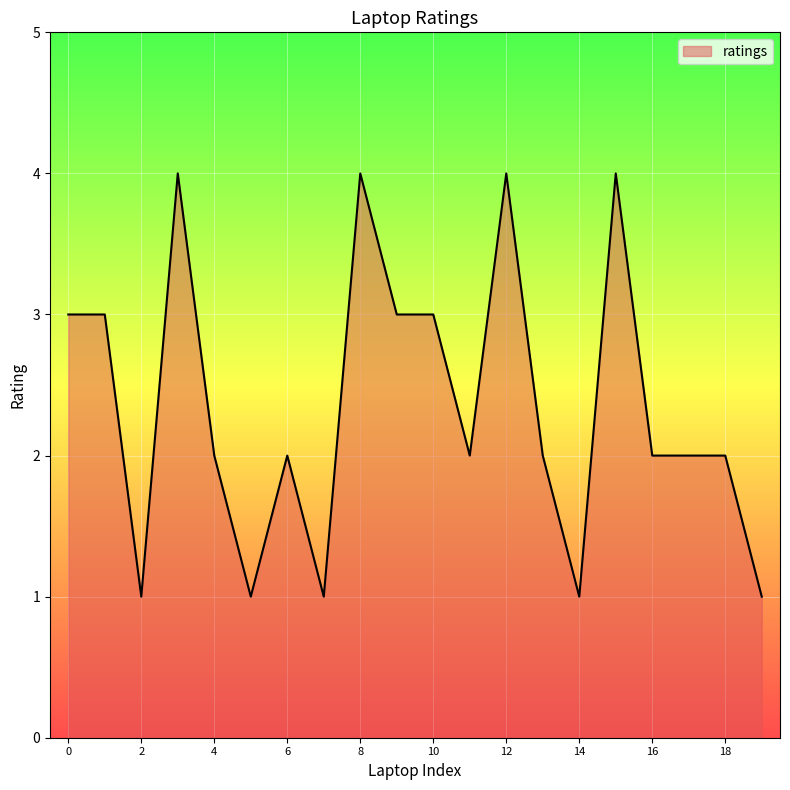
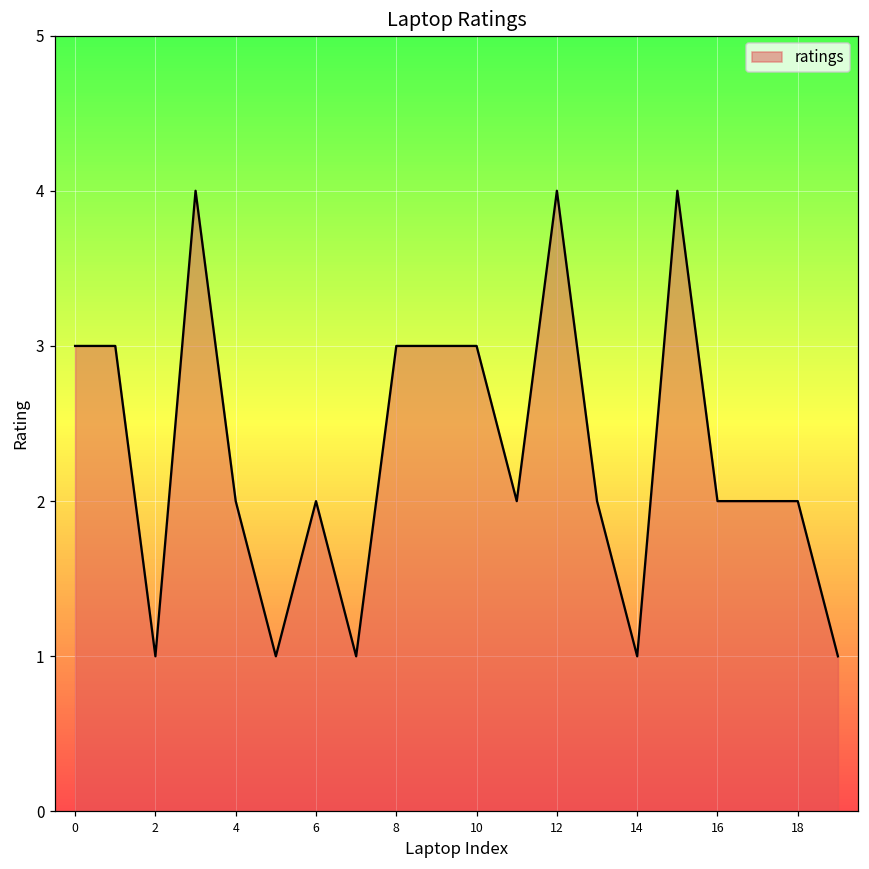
  {
    "0": 3,
    "2": 1,
    "4": 2,
    "6": 2,
-   "8": 4,
+   "8": 3,
    "10": 3,
    "12": 4,
    "14": 1,
    "16": 2,
    "18": 2
  }
